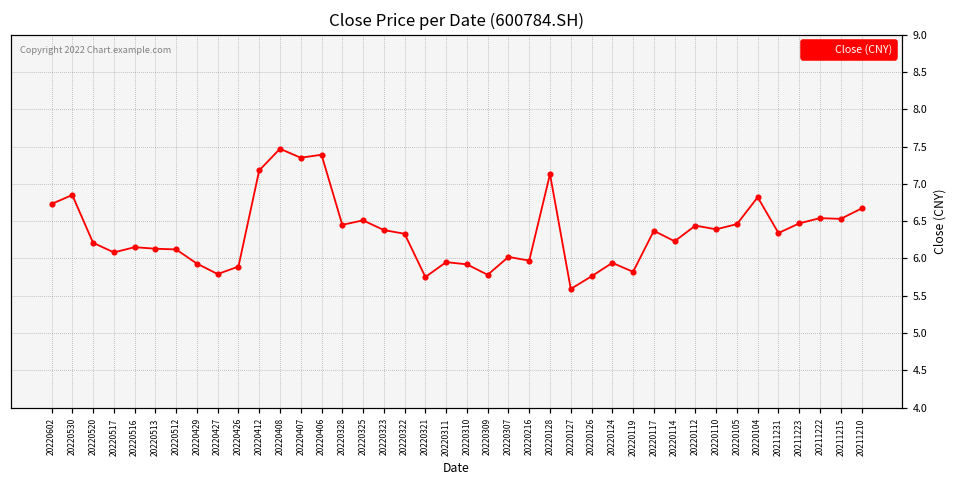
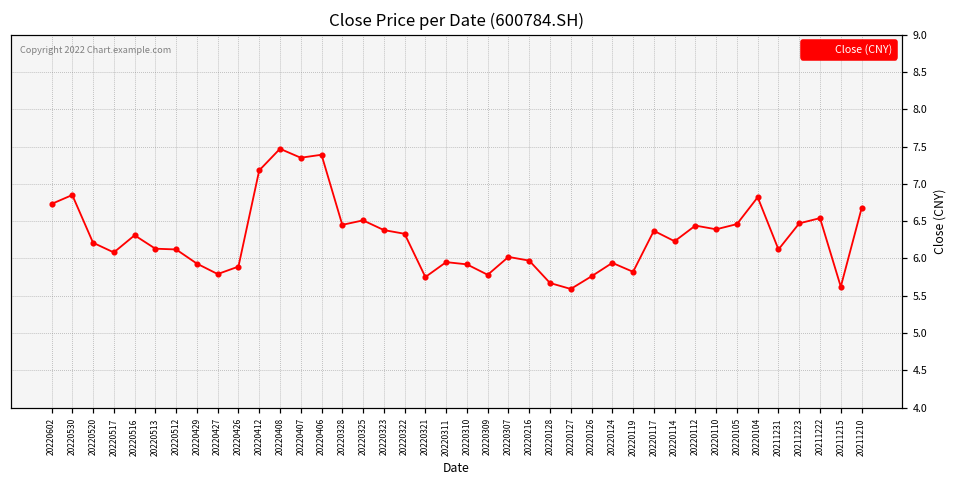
  {
    "20220602": 6.7,
    "20220530": 6.9,
    "20220520": 6.2,
    "20220517": 6.1,
-   "20220516": 6.2,
+   "20220516": 6.3,
    "20220513": 6.1,
    "20220512": 6.1,
    "20220429": 5.9,
    "20220427": 5.8,
    "20220426": 5.9,
    "20220412": 7.2,
    "20220408": 7.5,
    "20220407": 7.4,
    "20220406": 7.4,
    "20220328": 6.5,
    "20220325": 6.5,
    "20220323": 6.4,
    "20220322": 6.3,
    "20220321": 5.8,
    "20220311": 6.0,
    "20220310": 5.9,
    "20220309": 5.8,
    "20220307": 6.0,
    "20220216": 6.0,
-   "20220128": 7.1,
+   "20220128": 5.7,
    "20220127": 5.6,
    "20220126": 5.8,
    "20220124": 5.9,
    "20220119": 5.8,
    "20220117": 6.4,
    "20220114": 6.2,
    "20220112": 6.4,
    "20220110": 6.4,
    "20220105": 6.5,
    "20220104": 6.8,
-   "20211231": 6.3,
+   "20211231": 6.1,
    "20211223": 6.5,
    "20211222": 6.5,
-   "20211215": 6.5,
+   "20211215": 5.6,
    "20211210": 6.7
  }
